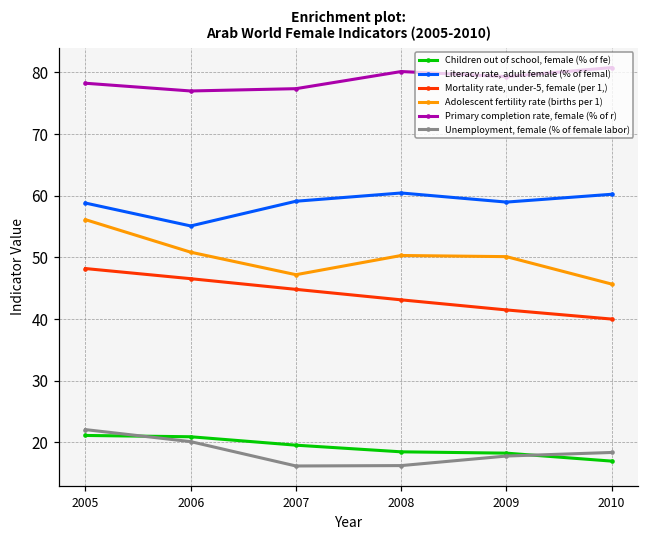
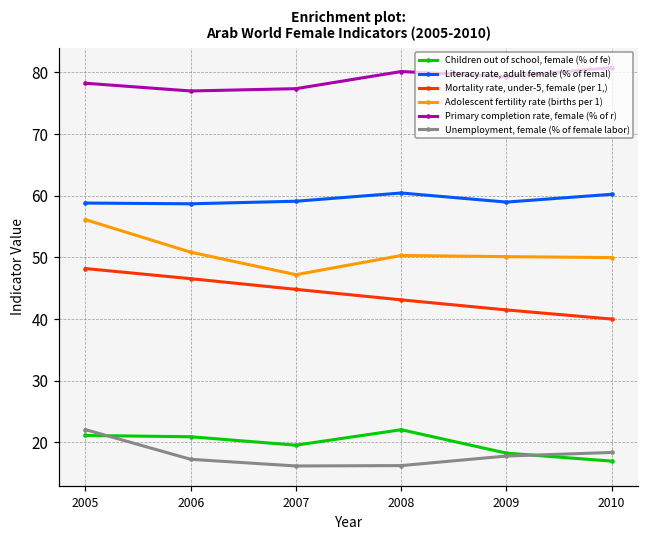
  {
    "Children out of school, female (% of fe)": {
      "2005": 21,
      "2006": 21,
      "2007": 20,
-     "2008": 18,
+     "2008": 22,
      "2009": 18,
      "2010": 17
    },
    "Literacy rate, adult female (% of femal)": {
      "2005": 59,
-     "2006": 55,
+     "2006": 59,
      "2007": 59,
      "2008": 60,
      "2009": 59,
      "2010": 60
    },
    "Mortality rate, under-5, female (per 1,)": {
      "2005": 48,
      "2006": 47,
      "2007": 45,
      "2008": 43,
      "2009": 41,
      "2010": 40
    },
    "Adolescent fertility rate (births per 1)": {
      "2005": 56,
      "2006": 51,
      "2007": 47,
      "2008": 50,
      "2009": 50,
-     "2010": 46
+     "2010": 50
    },
    "Primary completion rate, female (% of r)": {
      "2005": 78,
      "2006": 77,
      "2007": 77,
      "2008": 80
    },
    "Unemployment, female (% of female labor)": {
      "2005": 22,
-     "2006": 20,
+     "2006": 17,
      "2007": 16,
      "2008": 16,
      "2009": 18,
      "2010": 18
    }
  }
